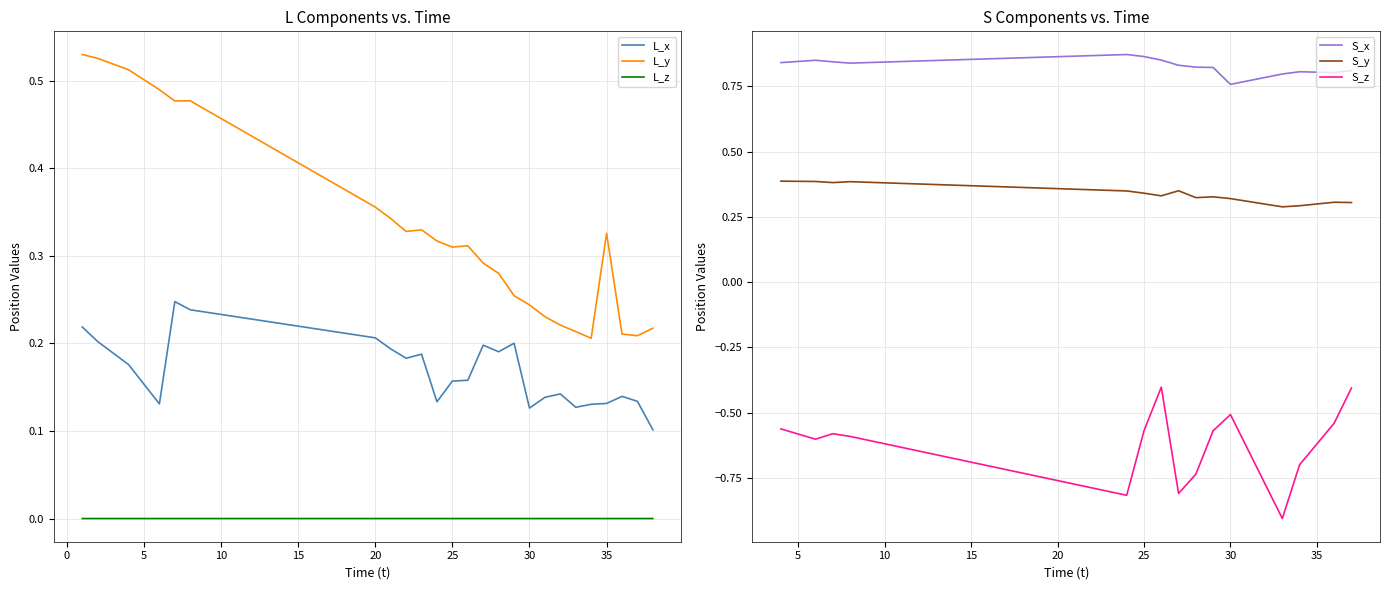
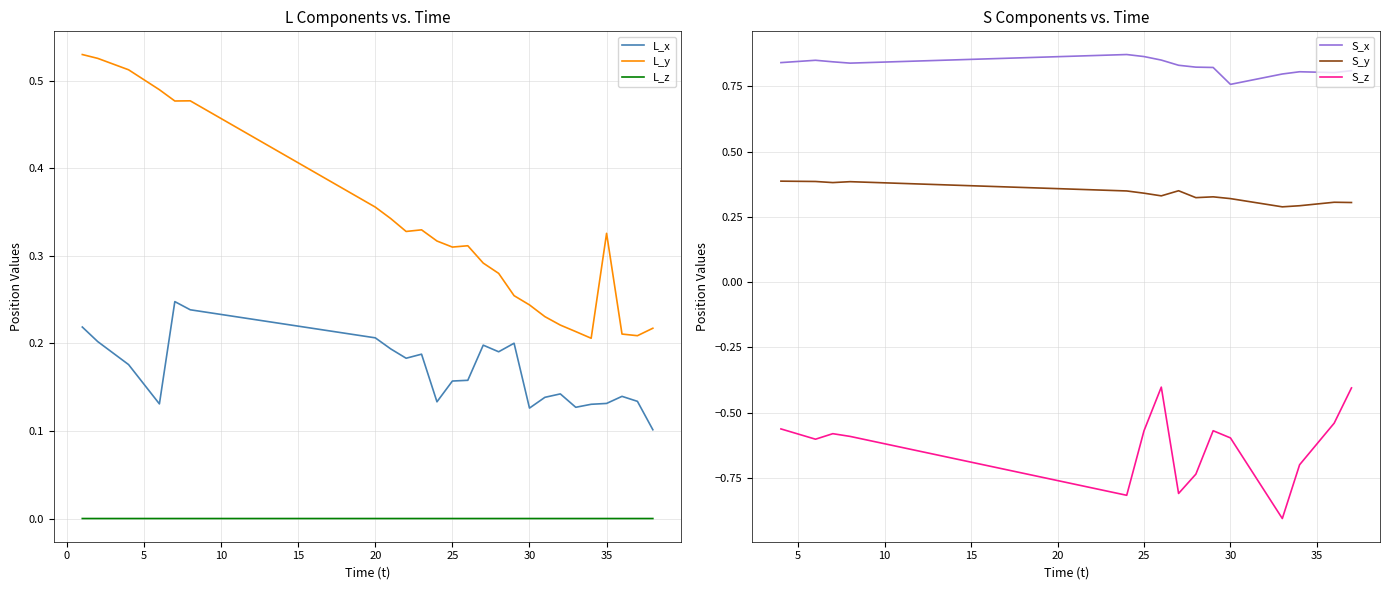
  {
    "L Components vs. Time": {
      "L_x": {
        "20": 0.21,
        "25": 0.16,
        "30": 0.13,
        "35": 0.13
      },
      "L_y": {
        "20": 0.36,
        "25": 0.31,
        "30": 0.24,
        "35": 0.33
      },
      "L_z": {
        "20": 0.00,
        "25": 0.00,
        "30": 0.00,
        "35": 0.00
      }
    },
    "S Components vs. Time": {
      "S_x": {
        "25": 0.86,
        "30": 0.76
      },
      "S_y": {
        "25": 0.34,
        "30": 0.32
      },
      "S_z": {
        "25": -0.57,
-       "30": -0.51
+       "30": -0.60
      }
    }
  }
